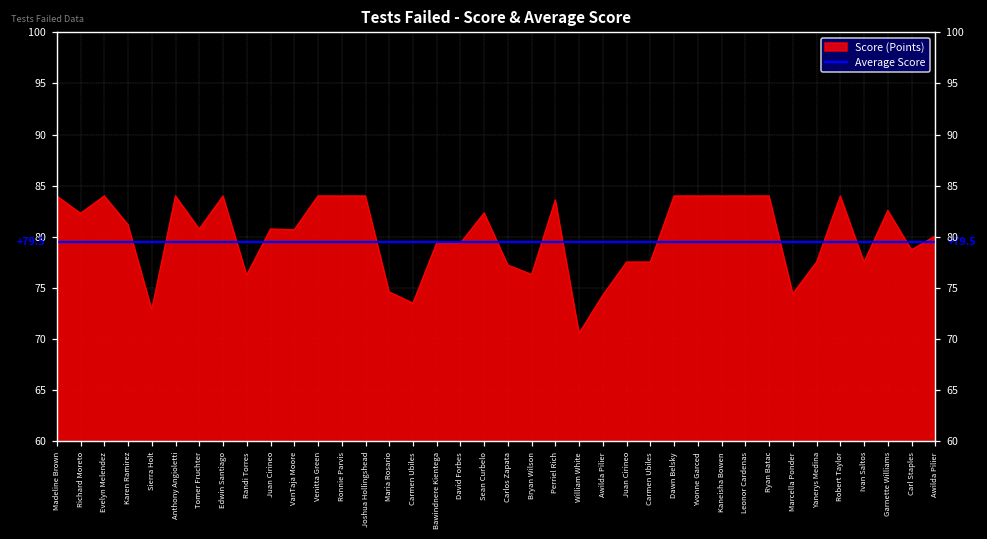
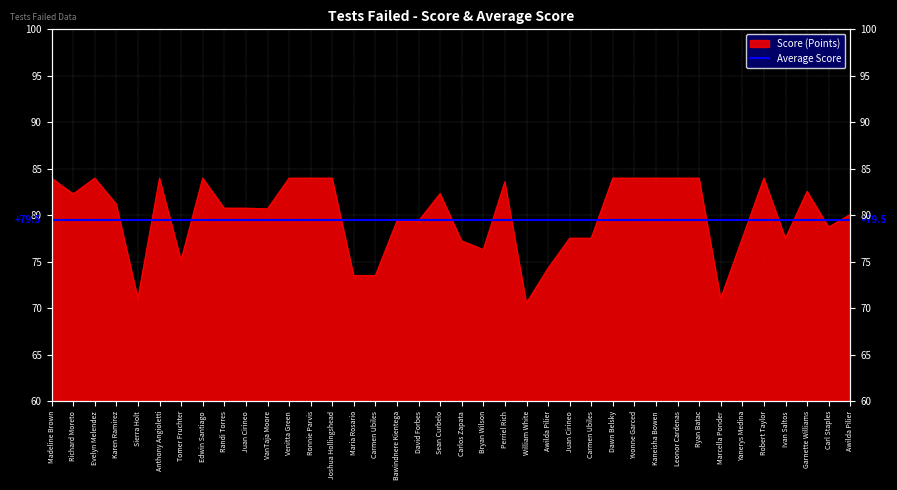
  {
    "Score (Points)": {
      "Madeline Brown": "84",
      "Richard Moreto": "82",
      "Evelyn Melendez": "84",
      "Karen Ramirez": "81",
-     "Sierra Holt": "73",
+     "Sierra Holt": "71",
      "Anthony Angioletti": "84",
-     "Tomer Fruchter": "81",
+     "Tomer Fruchter": "75",
      "Edwin Santiago": "84",
-     "Randi Torres": "76",
+     "Randi Torres": "81",
      "VanTaja Moore": "81",
      "Venitta Green": "84",
      "Ronnie Parvis": "84",
      "Joshua Hollingshead": "84",
-     "Maria Rosario": "75",
+     "Maria Rosario": "74",
      "Sean Curbelo": "82",
      "Carlos Zapata": "77",
      "Bryan Wilson": "76",
      "Perriel Rich": "84",
      "William White": "71",
      "Dawn Belsky": "84",
      "Yvonne Garced": "84",
      "Kaneisha Bowen": "84",
      "Leonor Cardenas": "84",
      "Ryan Batac": "84",
-     "Marcella Ponder": "74",
+     "Marcella Ponder": "71",
      "Yanerys Medina": "78",
      "Robert Taylor": "84",
      "Ivan Saltos": "78",
      "Garnette Williams": "83",
      "Carl Staples": "79"
    },
    "Average Score": {
      "Madeline Brown": "+79.5"
    }
  }
